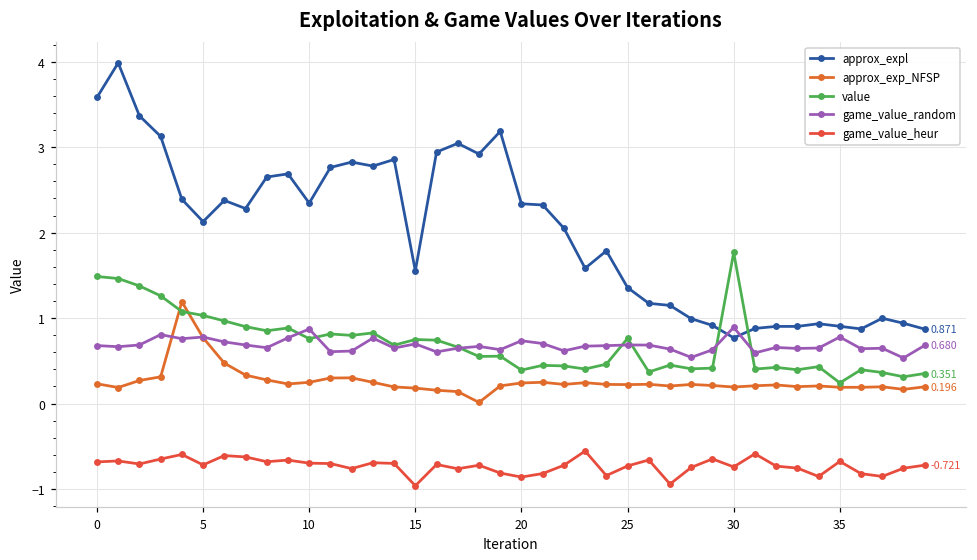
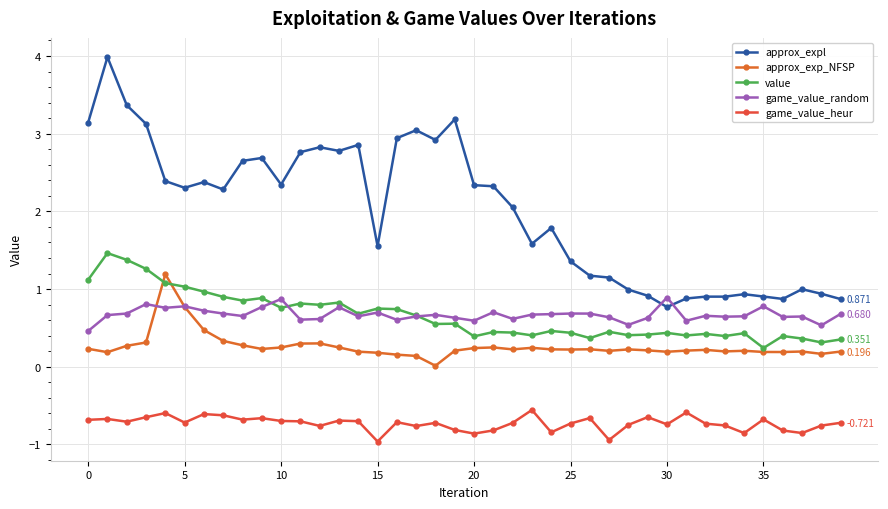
  {
    "approx_expl": {
-     "0": 3.6,
-     "5": 2.1,
+     "0": 3.1,
+     "5": 2.3,
      "10": 2.3,
      "15": 1.6,
      "20": 2.3,
      "25": 1.4,
      "30": 0.8,
      "35": 0.9
    },
    "value": {
-     "0": 1.5,
+     "0": 1.1,
      "5": 1.0,
      "10": 0.8,
      "15": 0.7,
      "20": 0.4,
-     "25": 0.8,
-     "30": 1.8,
+     "25": 0.4,
+     "30": 0.4,
      "35": 0.2
    },
    "game_value_random": {
-     "0": 0.7,
+     "0": 0.5,
      "10": 0.9,
      "15": 0.7,
-     "20": 0.7,
+     "20": 0.6,
      "25": 0.7,
      "30": 0.9,
      "35": 0.8
    }
  }
